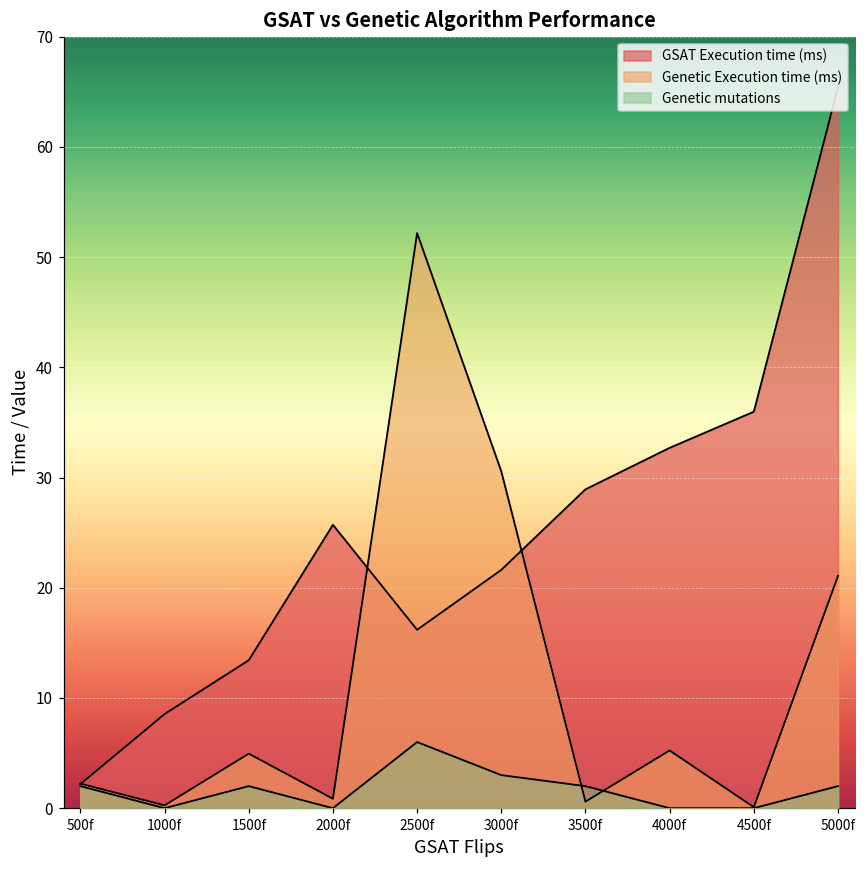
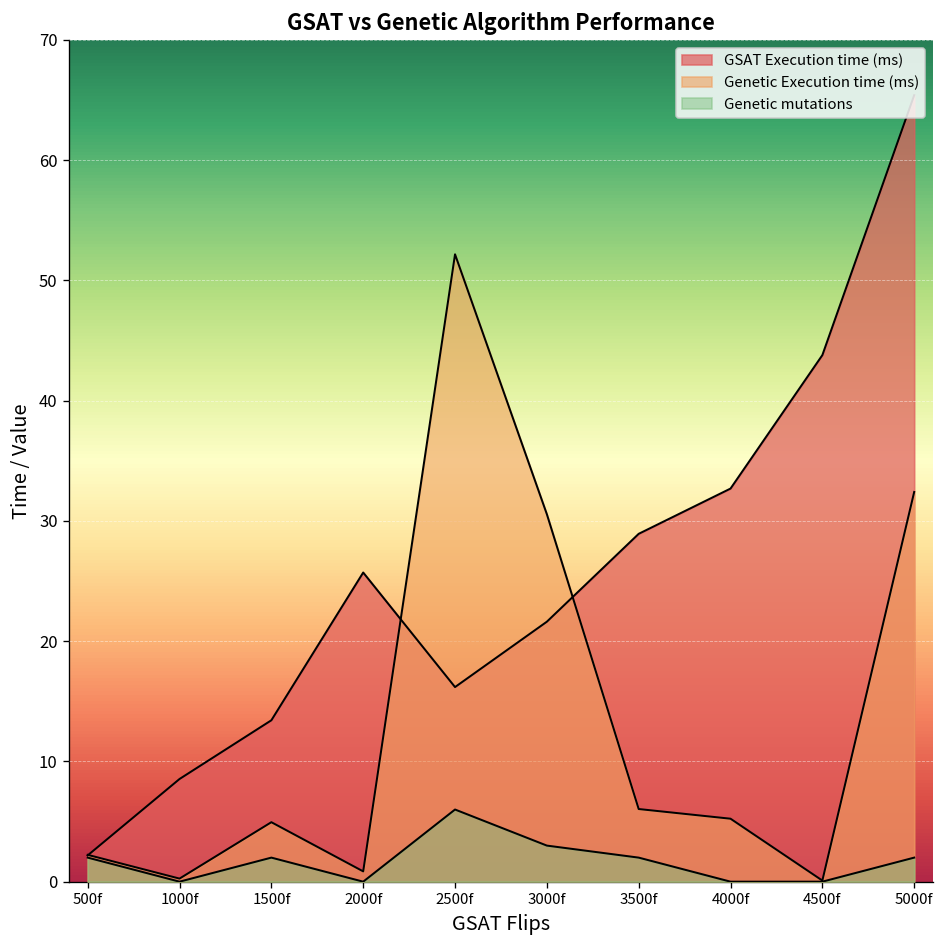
  {
    "GSAT Execution time (ms)": {
      "1000f": 8.5,
      "1500f": 13.4,
      "2000f": 25.7,
      "2500f": 16.2,
      "3000f": 21.6,
      "3500f": 28.9,
      "4000f": 32.7,
-     "4500f": 36.0
+     "4500f": 43.8
    },
    "Genetic Execution time (ms)": {
      "1500f": 4.9,
      "2000f": 0.9,
      "2500f": 52.2,
      "3000f": 30.6,
-     "3500f": 0.6,
+     "3500f": 6.0,
      "4000f": 5.2,
-     "5000f": 21.1
+     "5000f": 32.4
    },
    "Genetic mutations": {
      "1500f": 2.0,
      "2000f": 0.0,
      "2500f": 6.0,
      "3000f": 3.0,
      "3500f": 2.0,
      "4000f": 0.0,
      "5000f": 2.0
    }
  }
